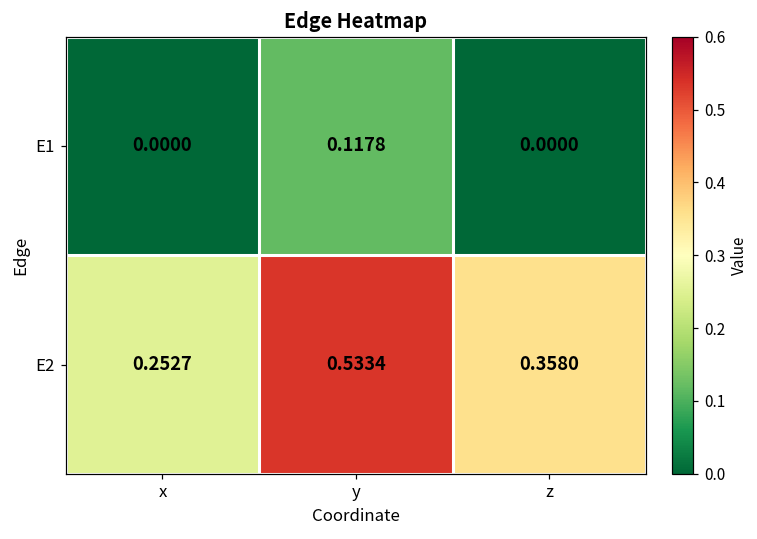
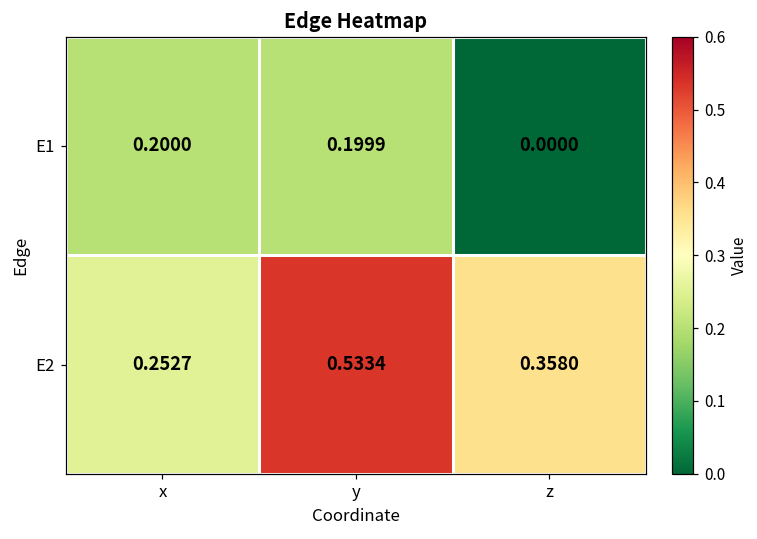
  {
    "E1": {
-     "x": 0.0000,
-     "y": 0.1178,
+     "x": 0.2000,
+     "y": 0.1999,
      "z": 0.0000
    },
    "E2": {
      "x": 0.2527,
      "y": 0.5334,
      "z": 0.3580
    }
  }
